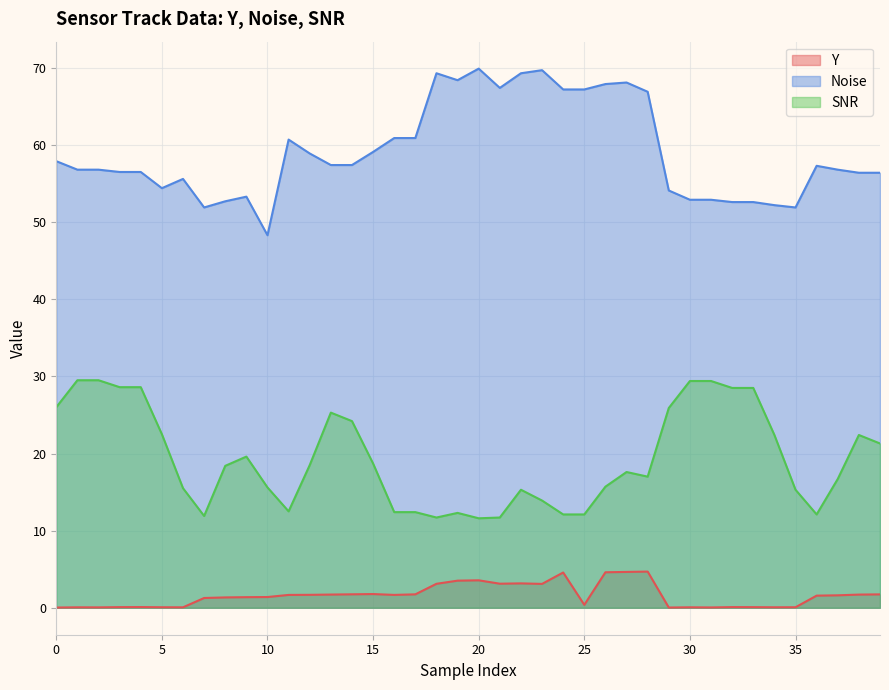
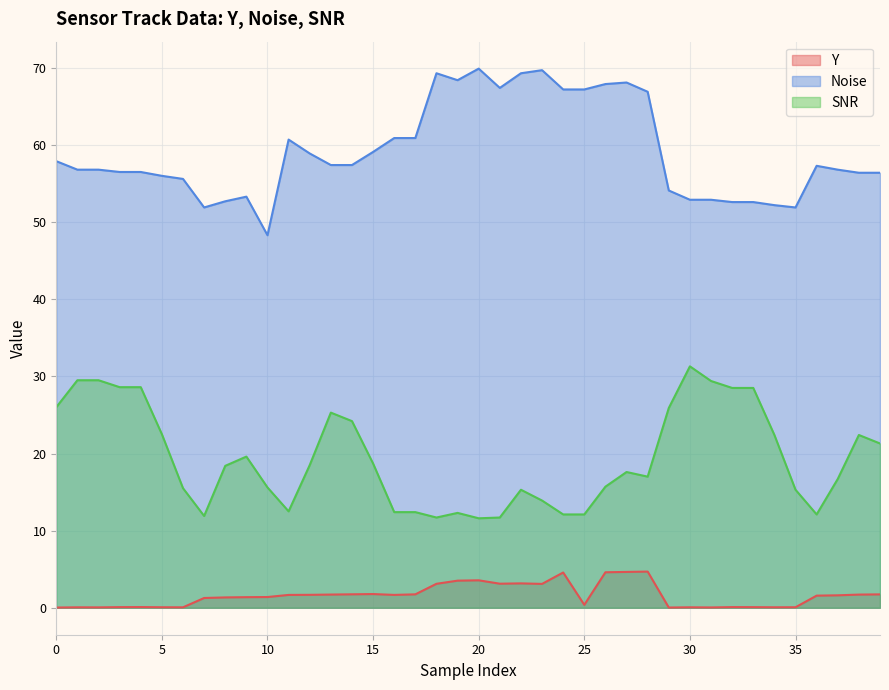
  {
    "Y": {
      "0": 0,
      "5": 0,
      "10": 1,
      "15": 2,
      "20": 4,
      "25": 0,
      "30": 0,
      "35": 0
    },
    "Noise": {
      "0": 58,
-     "5": 54,
+     "5": 56,
      "10": 48,
      "15": 59,
      "20": 70,
      "25": 67,
      "30": 53,
      "35": 52
    },
    "SNR": {
      "0": 26,
      "5": 23,
      "10": 16,
      "15": 19,
      "20": 12,
      "25": 12,
-     "30": 29,
+     "30": 31,
      "35": 15
    }
  }
